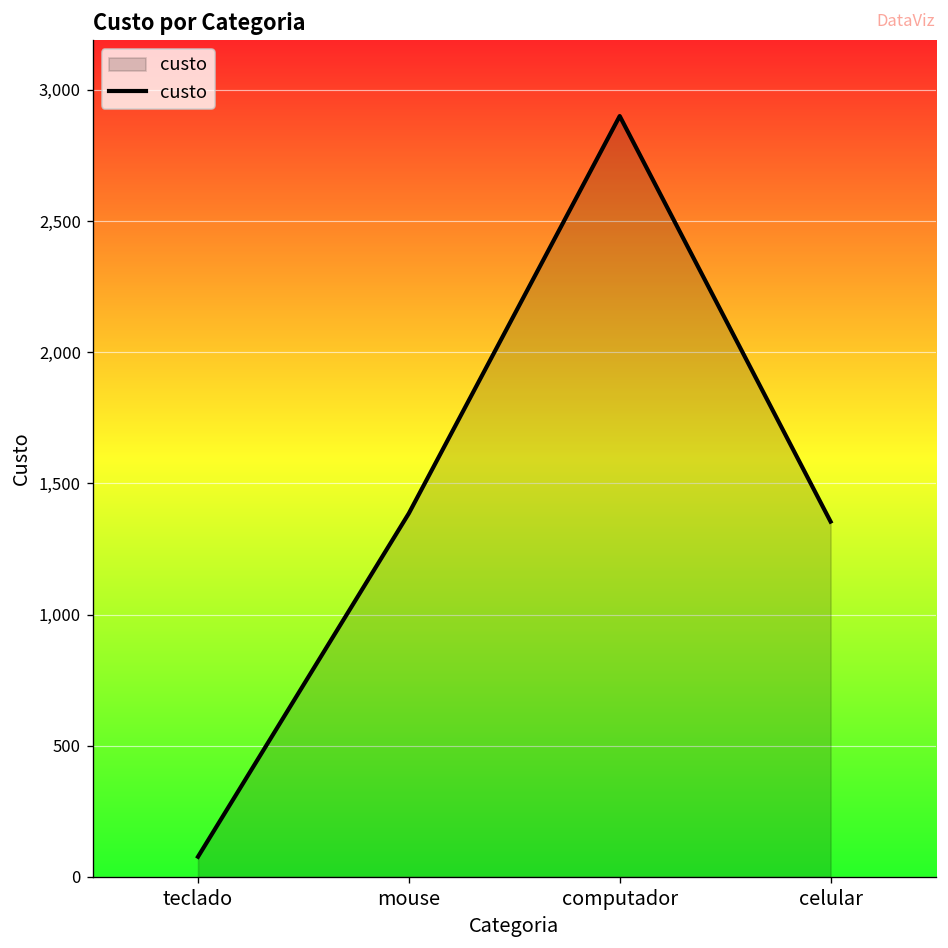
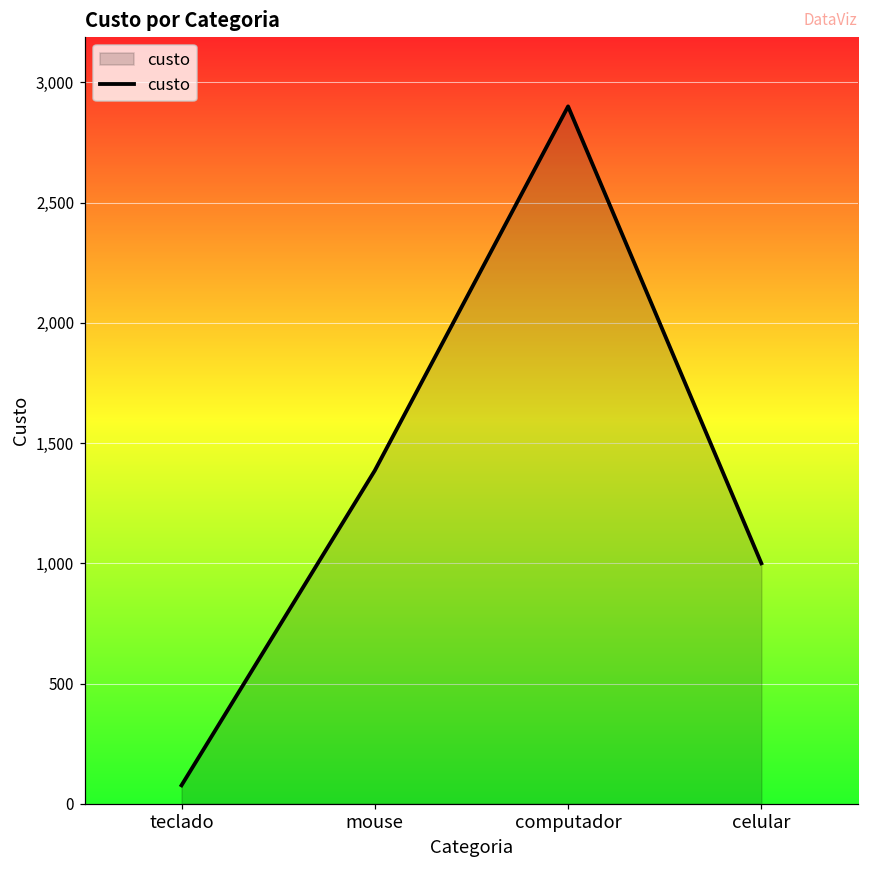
  {
    "teclado": "80",
    "mouse": "1,390",
    "computador": "2,900",
-   "celular": "1,350"
+   "celular": "1,000"
  }
